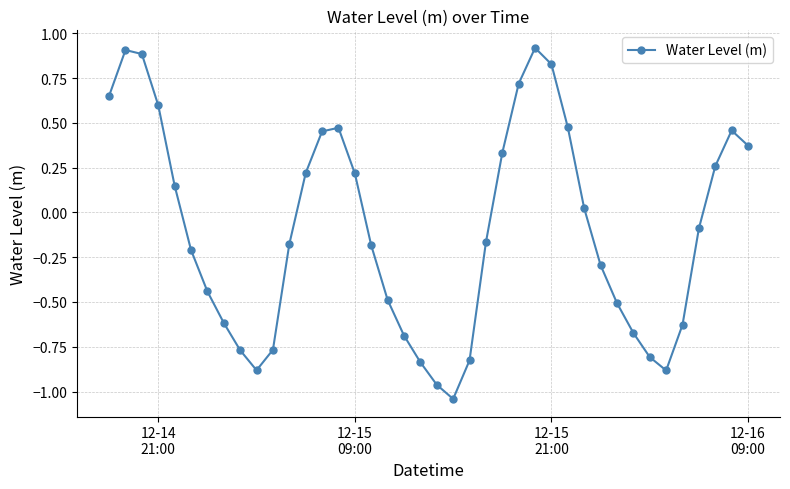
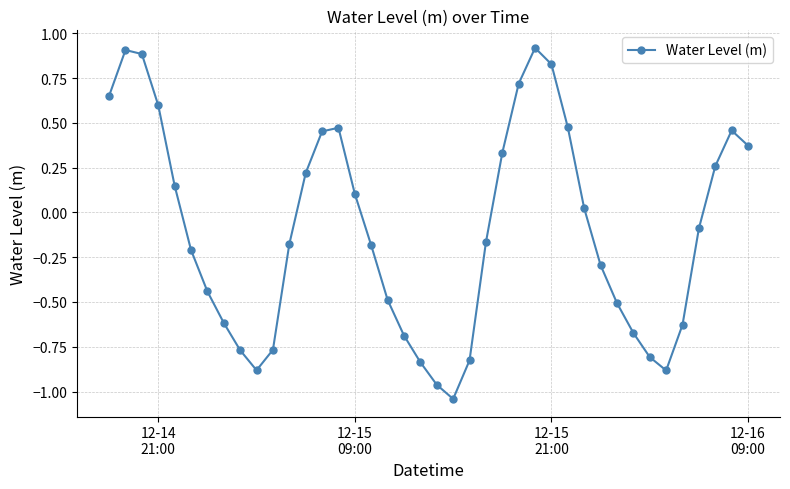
  {
    "12-14 21:00": 0.60,
-   "12-15 09:00": 0.22,
+   "12-15 09:00": 0.10,
    "12-15 21:00": 0.83,
    "12-16 09:00": 0.37
  }
